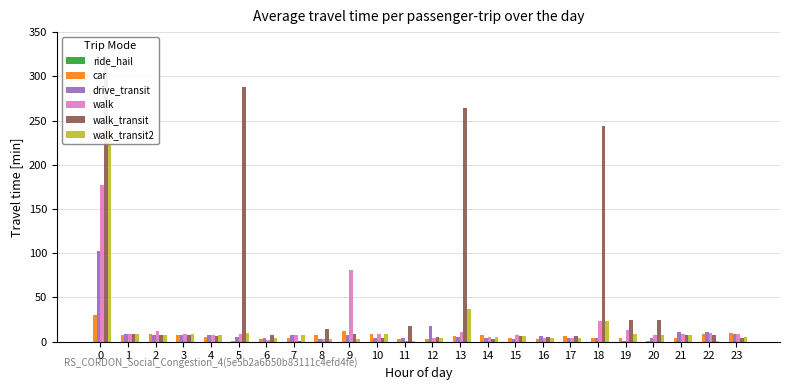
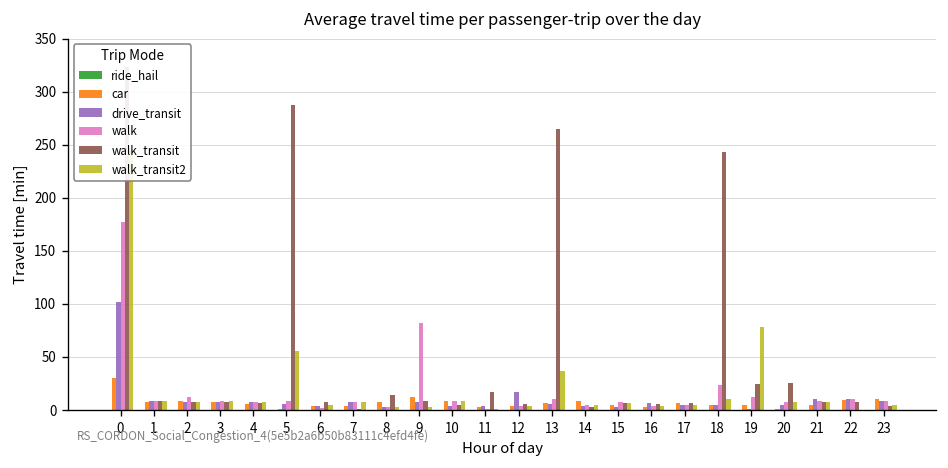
  {
    "car": {
      "0": 30,
      "1": 10,
      "2": 10,
      "3": 10,
      "4": 10,
      "6": 0,
      "7": 0,
      "8": 10,
      "9": 10,
      "10": 10,
      "12": 0,
      "13": 10,
      "14": 10,
      "15": 0,
      "17": 10,
      "18": 0,
      "19": 0,
      "21": 0,
      "22": 10,
      "23": 10
    },
    "drive_transit": {
      "0": 100,
      "1": 10,
      "2": 10,
      "3": 10,
      "4": 10,
      "5": 10,
      "6": 0,
      "7": 10,
      "8": 0,
      "9": 10,
      "10": 0,
      "11": 0,
      "12": 20,
      "13": 10,
      "14": 0,
      "16": 10,
      "17": 0,
      "18": 0,
      "20": 0,
      "21": 10,
      "22": 10,
      "23": 10
    },
    "walk": {
      "0": 180,
      "1": 10,
      "2": 10,
      "3": 10,
      "4": 10,
      "5": 10,
      "7": 10,
      "8": 0,
      "9": 80,
      "10": 10,
      "12": 0,
      "13": 10,
      "14": 0,
      "15": 10,
      "16": 0,
      "17": 0,
      "18": 20,
      "19": 10,
      "20": 10,
      "21": 10,
      "22": 10,
      "23": 10
    },
    "walk_transit": {
      "1": 10,
      "2": 10,
      "3": 10,
      "4": 10,
      "5": 290,
      "6": 10,
      "8": 10,
      "9": 10,
      "10": 0,
      "11": 20,
      "12": 10,
      "13": 260,
      "15": 10,
      "16": 10,
      "17": 10,
      "18": 240,
      "19": 20,
      "20": 30,
      "21": 10,
      "22": 10,
      "23": 0
    },
    "walk_transit2": {
      "1": 10,
      "2": 10,
      "3": 10,
      "4": 10,
-     "5": 10,
+     "5": 60,
      "6": 0,
      "7": 10,
      "8": 0,
      "10": 10,
      "12": 0,
      "13": 40,
      "14": 0,
      "15": 10,
      "16": 0,
      "17": 0,
-     "18": 20,
-     "19": 10,
+     "18": 10,
+     "19": 80,
      "20": 10,
      "21": 10,
      "23": 10
    }
  }
